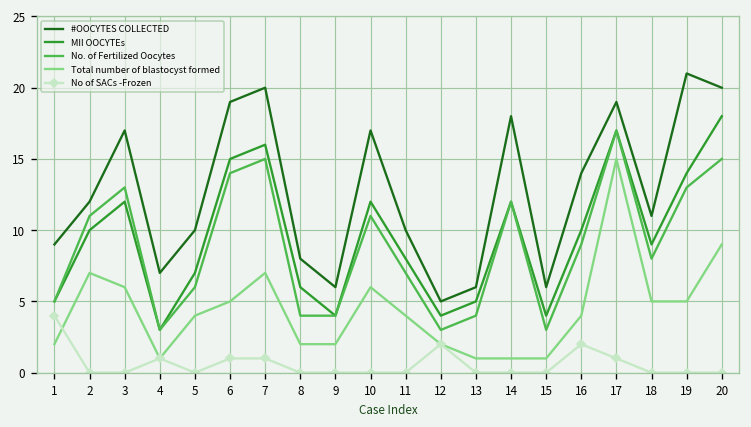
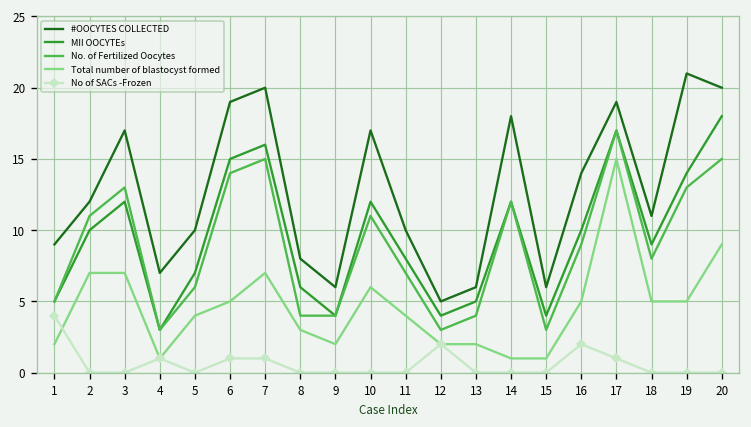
  {
    "Total number of blastocyst formed": {
      "1": 2,
      "2": 7,
-     "3": 6,
+     "3": 7,
      "5": 4,
      "6": 5,
      "7": 7,
-     "8": 2,
+     "8": 3,
      "9": 2,
      "10": 6,
      "11": 4,
-     "13": 1,
+     "13": 2,
      "14": 1,
      "15": 1,
-     "16": 4,
+     "16": 5,
      "17": 15,
      "18": 5,
      "19": 5,
      "20": 9
    },
    "No of SACs -Frozen": {
      "1": 4,
      "2": 0,
      "3": 0,
      "5": 0,
      "6": 1,
      "7": 1,
      "8": 0,
      "9": 0,
      "10": 0,
      "11": 0,
      "13": 0,
      "14": 0,
      "15": 0,
      "16": 2,
      "17": 1,
      "18": 0,
      "19": 0,
      "20": 0
    }
  }
